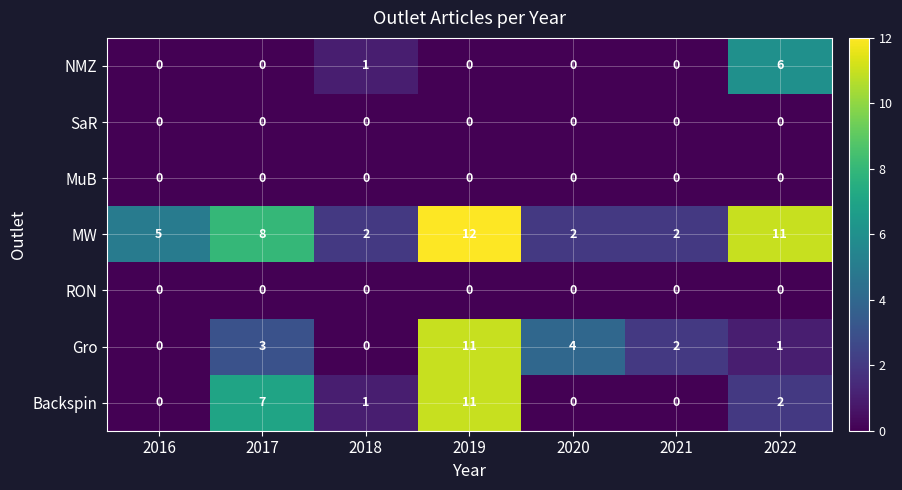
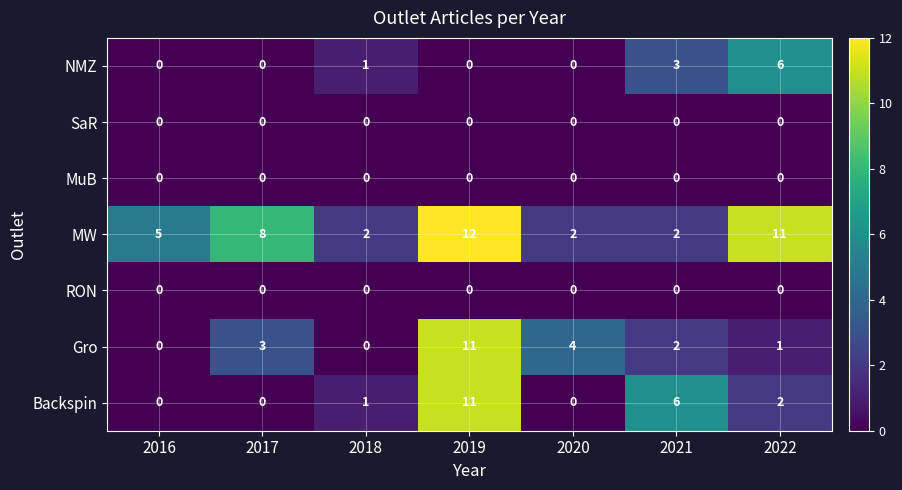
  {
    "NMZ": {
      "2016": 0,
      "2017": 0,
      "2018": 1,
      "2019": 0,
      "2020": 0,
-     "2021": 0,
+     "2021": 3,
      "2022": 6
    },
    "SaR": {
      "2016": 0,
      "2017": 0,
      "2018": 0,
      "2019": 0,
      "2020": 0,
      "2021": 0,
      "2022": 0
    },
    "MuB": {
      "2016": 0,
      "2017": 0,
      "2018": 0,
      "2019": 0,
      "2020": 0,
      "2021": 0,
      "2022": 0
    },
    "MW": {
      "2016": 5,
      "2017": 8,
      "2018": 2,
      "2019": 12,
      "2020": 2,
      "2021": 2,
      "2022": 11
    },
    "RON": {
      "2016": 0,
      "2017": 0,
      "2018": 0,
      "2019": 0,
      "2020": 0,
      "2021": 0,
      "2022": 0
    },
    "Gro": {
      "2016": 0,
      "2017": 3,
      "2018": 0,
      "2019": 11,
      "2020": 4,
      "2021": 2,
      "2022": 1
    },
    "Backspin": {
      "2016": 0,
-     "2017": 7,
+     "2017": 0,
      "2018": 1,
      "2019": 11,
      "2020": 0,
-     "2021": 0,
+     "2021": 6,
      "2022": 2
    }
  }
